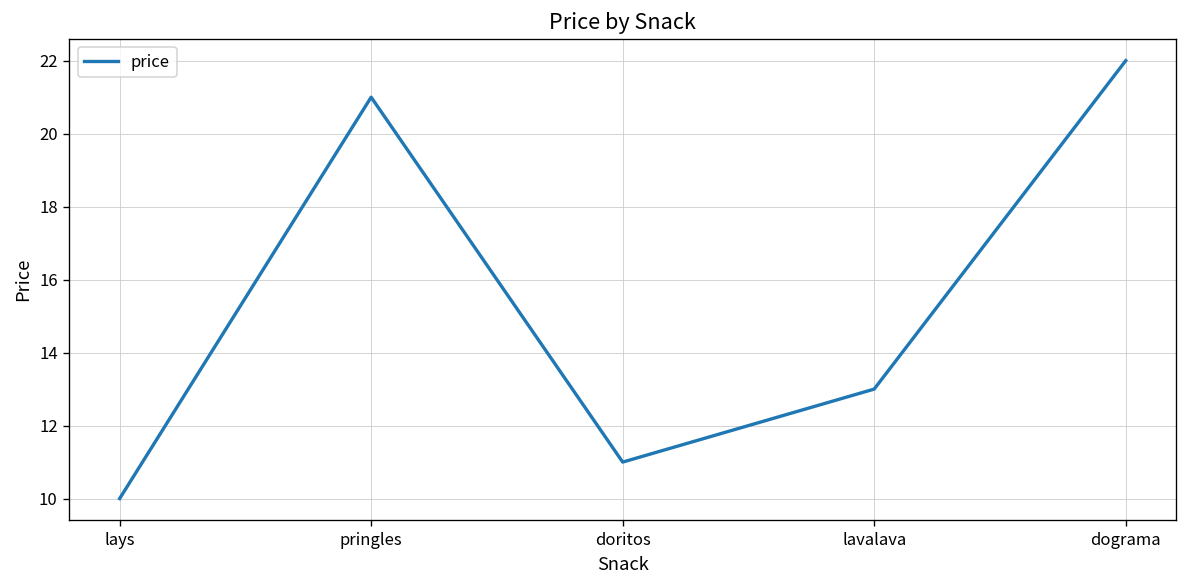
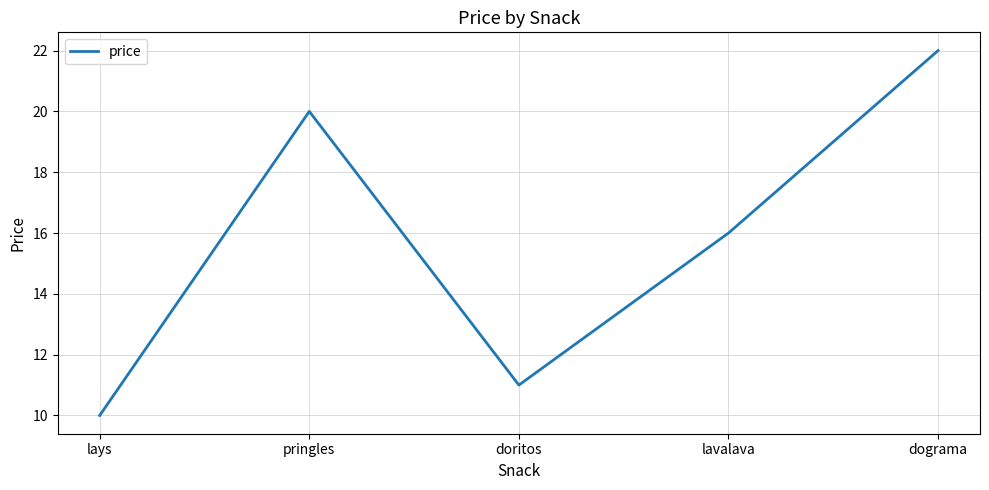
  {
    "lays": 10,
-   "pringles": 21,
+   "pringles": 20,
    "doritos": 11,
-   "lavalava": 13,
+   "lavalava": 16,
    "dograma": 22
  }
